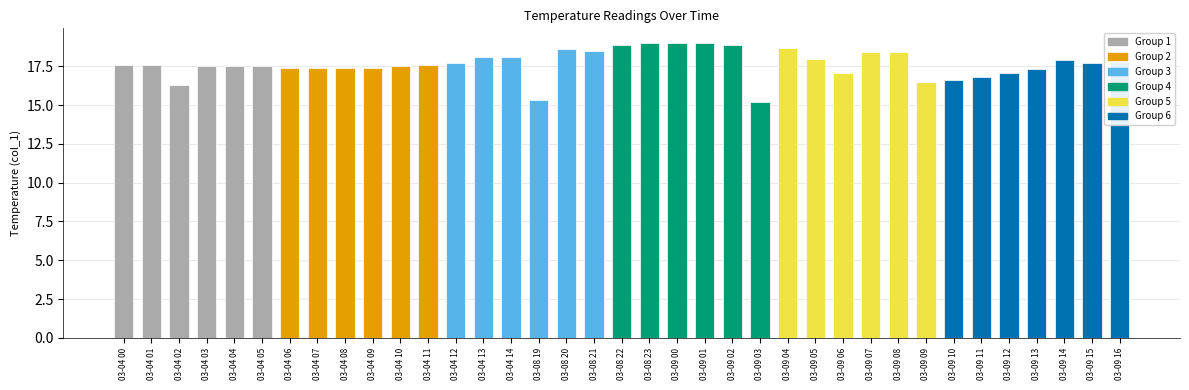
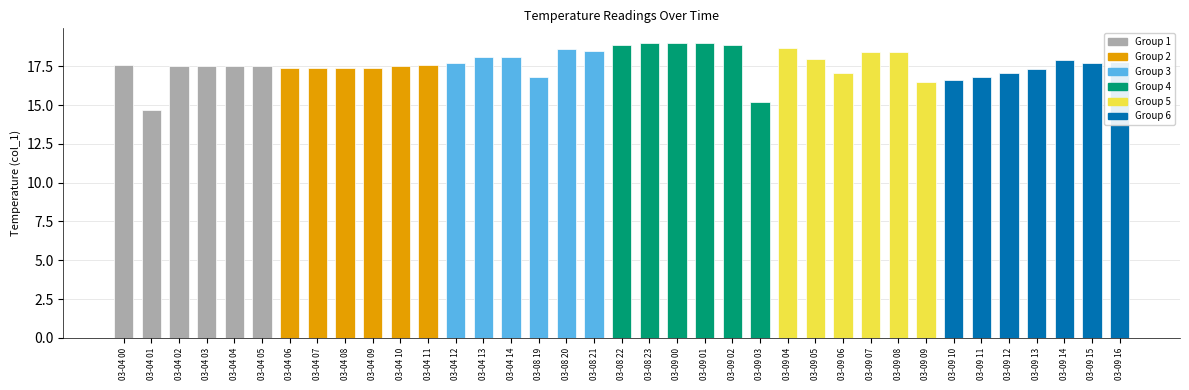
  {
    "03-04 00": 17.6,
-   "03-04 01": 17.6,
-   "03-04 02": 16.3,
+   "03-04 01": 14.7,
+   "03-04 02": 17.5,
    "03-04 03": 17.5,
    "03-04 04": 17.5,
    "03-04 05": 17.5,
    "03-04 06": 17.4,
    "03-04 07": 17.4,
    "03-04 08": 17.4,
    "03-04 09": 17.4,
    "03-04 10": 17.5,
    "03-04 11": 17.6,
    "03-04 12": 17.7,
    "03-04 13": 18.1,
    "03-04 14": 18.1,
-   "03-08 19": 15.3,
+   "03-08 19": 16.8,
    "03-08 20": 18.6,
    "03-08 21": 18.5,
    "03-08 22": 18.9,
    "03-08 23": 19.0,
    "03-09 00": 19.0,
    "03-09 01": 19.0,
    "03-09 02": 18.9,
    "03-09 03": 15.2,
    "03-09 04": 18.7,
    "03-09 05": 18.0,
    "03-09 06": 17.1,
    "03-09 07": 18.4,
    "03-09 08": 18.4,
    "03-09 09": 16.5,
    "03-09 10": 16.6,
    "03-09 11": 16.8,
    "03-09 12": 17.1,
    "03-09 13": 17.3,
    "03-09 14": 17.9,
    "03-09 15": 17.7
  }
